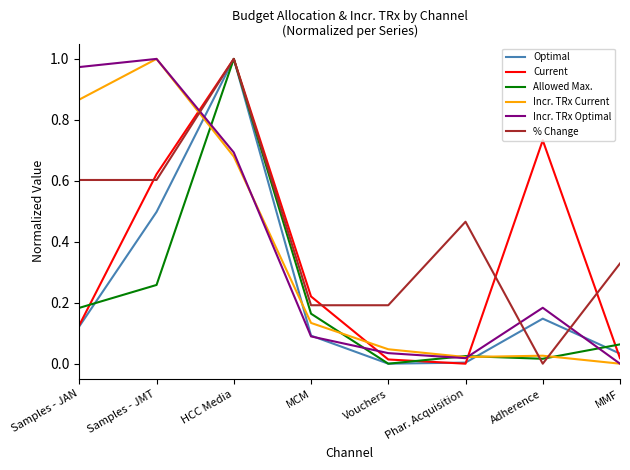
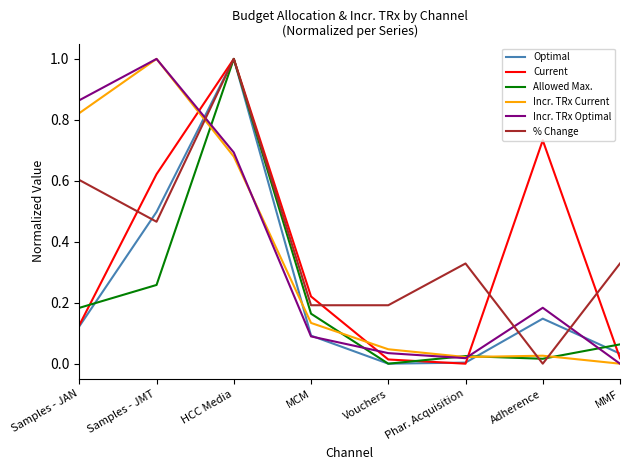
  {
    "Optimal": {
      "Samples - JMT": 0.50,
      "Adherence": 0.15,
      "MMF": 0.03
    },
    "Current": {
      "Samples - JMT": 0.62,
      "MCM": 0.22,
      "Vouchers": 0.01,
      "MMF": 0.02
    },
    "Allowed Max.": {
      "Samples - JAN": 0.18,
      "Samples - JMT": 0.26,
      "MCM": 0.16,
      "Adherence": 0.02,
      "MMF": 0.06
    },
    "Incr. TRx Current": {
-     "Samples - JAN": 0.87,
+     "Samples - JAN": 0.82,
      "HCC Media": 0.68,
      "MCM": 0.13,
      "Vouchers": 0.05,
      "Adherence": 0.03
    },
    "Incr. TRx Optimal": {
-     "Samples - JAN": 0.97,
+     "Samples - JAN": 0.86,
      "HCC Media": 0.69,
      "Vouchers": 0.03,
      "Adherence": 0.18
    },
    "% Change": {
      "Samples - JAN": 0.60,
-     "Samples - JMT": 0.60,
+     "Samples - JMT": 0.47,
      "MCM": 0.19,
      "Vouchers": 0.19,
-     "Phar. Acquisition": 0.47,
+     "Phar. Acquisition": 0.33,
      "Adherence": 0.00,
      "MMF": 0.33
    }
  }
